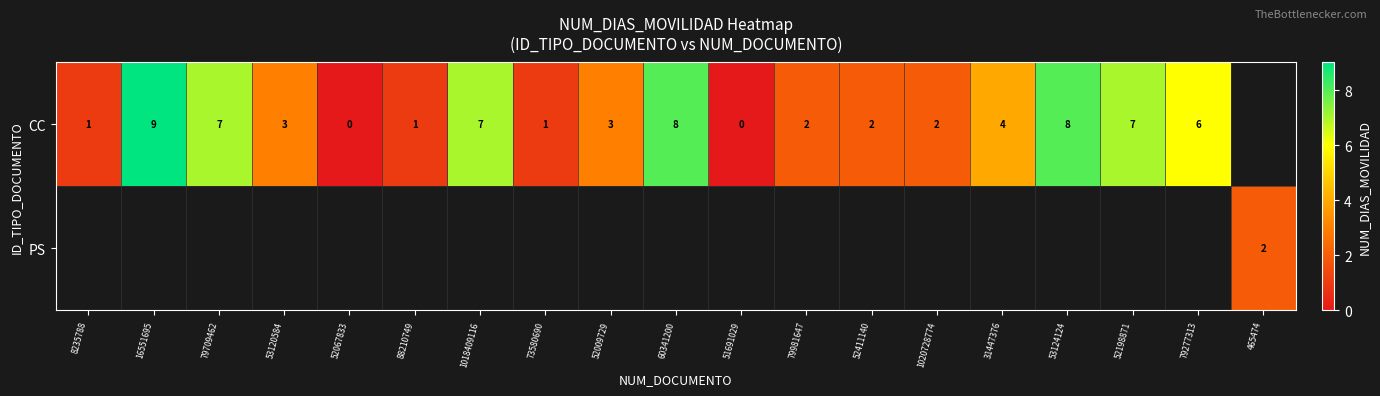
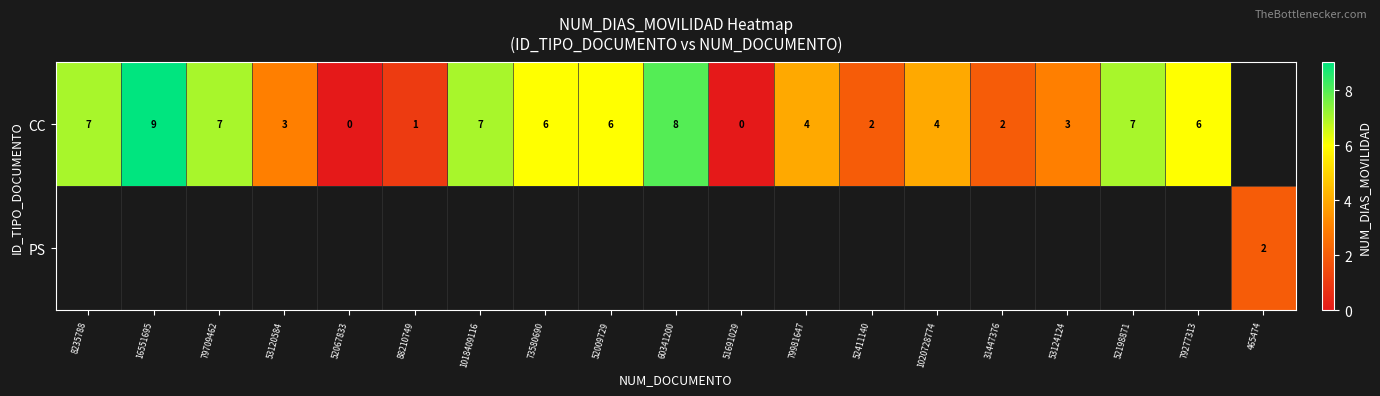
  {
    "CC": {
-     "8235788": 1,
+     "8235788": 7,
      "16551695": 9,
      "79709462": 7,
      "53120584": 3,
      "52067833": 0,
      "88210749": 1,
      "1018409116": 7,
-     "73580690": 1,
-     "52009729": 3,
+     "73580690": 6,
+     "52009729": 6,
      "60341200": 8,
      "51691029": 0,
-     "79981647": 2,
+     "79981647": 4,
      "52411140": 2,
-     "1020728774": 2,
-     "31447376": 4,
-     "53124124": 8,
+     "1020728774": 4,
+     "31447376": 2,
+     "53124124": 3,
      "52198871": 7,
      "79277313": 6
    },
    "PS": {
      "465474": 2
    }
  }
